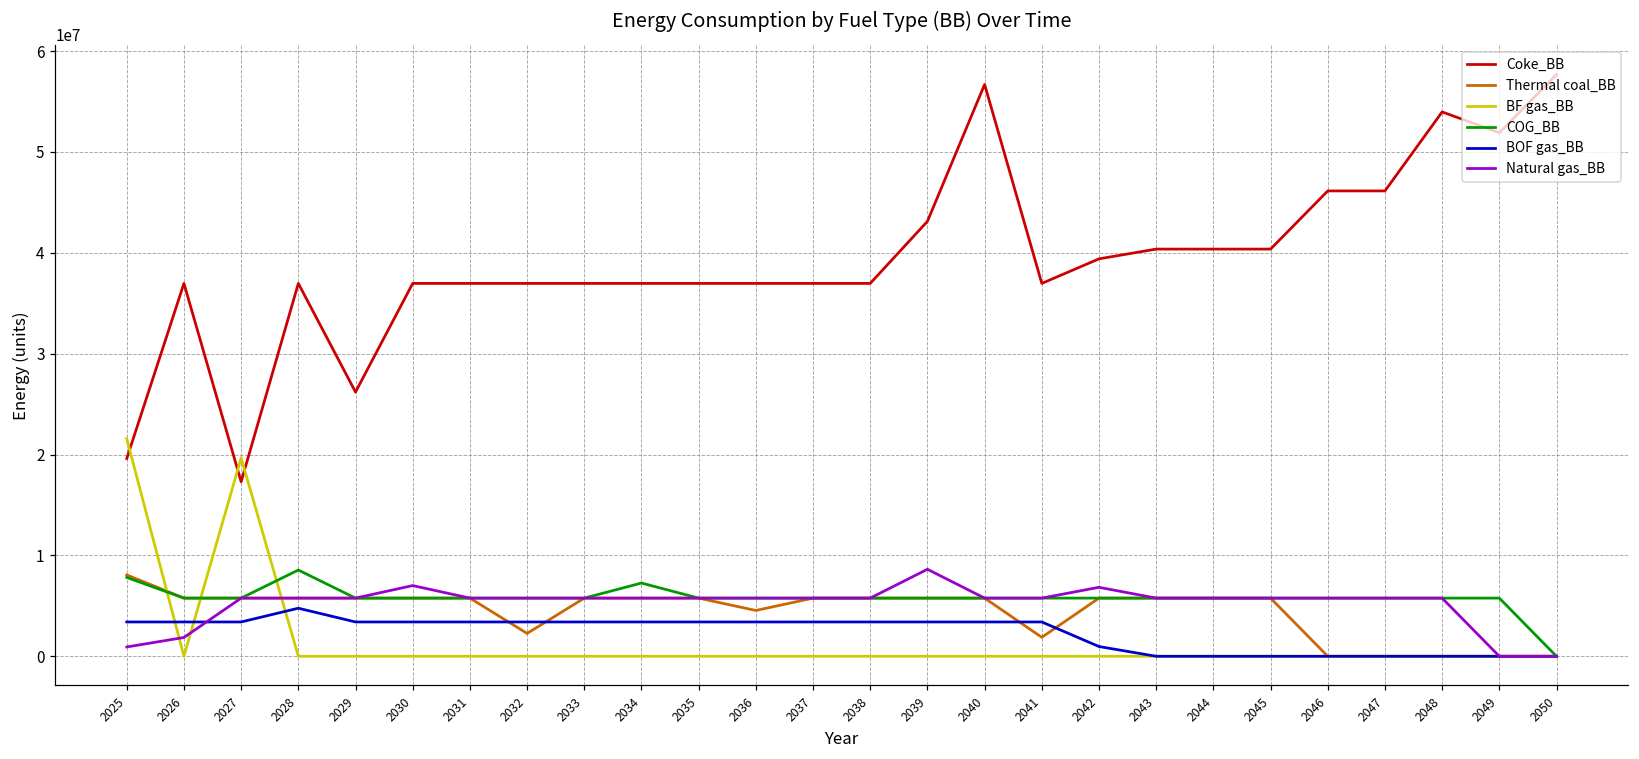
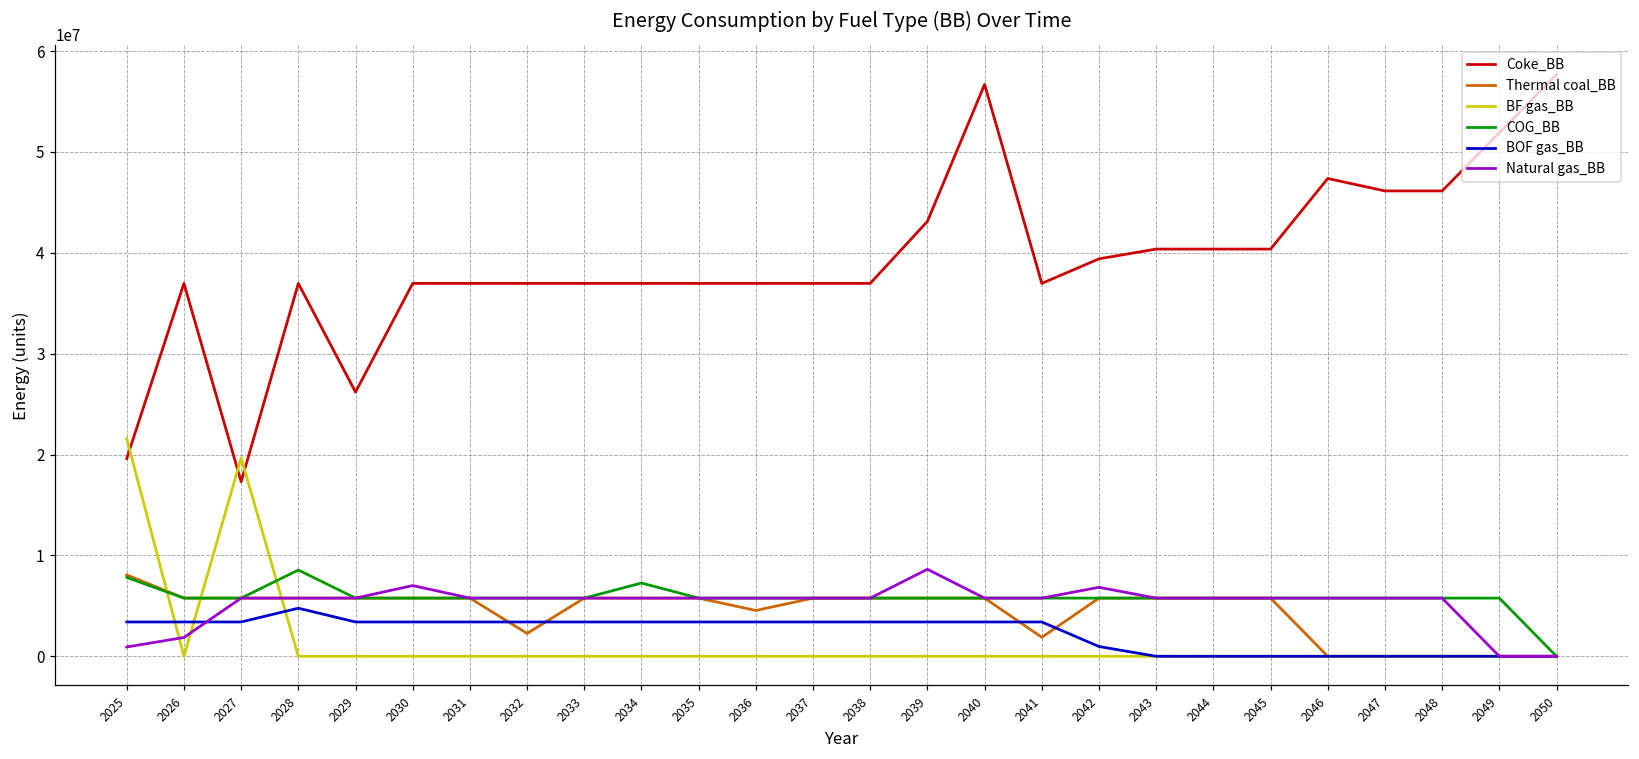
  {
    "Coke_BB": {
      "2025": 20000000,
      "2026": 37000000,
      "2027": 17000000,
      "2028": 37000000,
      "2029": 26000000,
      "2030": 37000000,
      "2031": 37000000,
      "2032": 37000000,
      "2033": 37000000,
      "2034": 37000000,
      "2035": 37000000,
      "2036": 37000000,
      "2037": 37000000,
      "2038": 37000000,
      "2039": 43000000,
      "2040": 57000000,
      "2041": 37000000,
      "2042": 39000000,
      "2043": 40000000,
      "2044": 40000000,
      "2045": 40000000,
-     "2046": 46000000,
+     "2046": 47000000,
      "2047": 46000000,
-     "2048": 54000000
+     "2048": 46000000
    },
    "Thermal coal_BB": {
      "2032": 2000000,
      "2036": 5000000,
      "2041": 2000000
    },
    "BF gas_BB": {
      "2025": 22000000,
      "2026": 0,
      "2027": 20000000,
      "2028": 0,
      "2029": 0,
      "2030": 0,
      "2031": 0,
      "2032": 0,
      "2033": 0,
      "2034": 0,
      "2035": 0,
      "2036": 0,
      "2037": 0,
      "2038": 0,
      "2039": 0,
      "2040": 0,
      "2041": 0,
      "2042": 0
    },
    "COG_BB": {
      "2028": 9000000,
      "2034": 7000000,
      "2049": 6000000
    },
    "BOF gas_BB": {
      "2025": 3000000,
      "2026": 3000000,
      "2027": 3000000,
      "2028": 5000000,
      "2029": 3000000,
      "2030": 3000000,
      "2031": 3000000,
      "2032": 3000000,
      "2033": 3000000,
      "2034": 3000000,
      "2035": 3000000,
      "2036": 3000000,
      "2037": 3000000,
      "2038": 3000000,
      "2039": 3000000,
      "2040": 3000000,
      "2041": 3000000,
      "2042": 1000000
    },
    "Natural gas_BB": {
      "2025": 1000000,
      "2026": 2000000,
      "2030": 7000000,
      "2039": 9000000,
      "2042": 7000000
    }
  }
